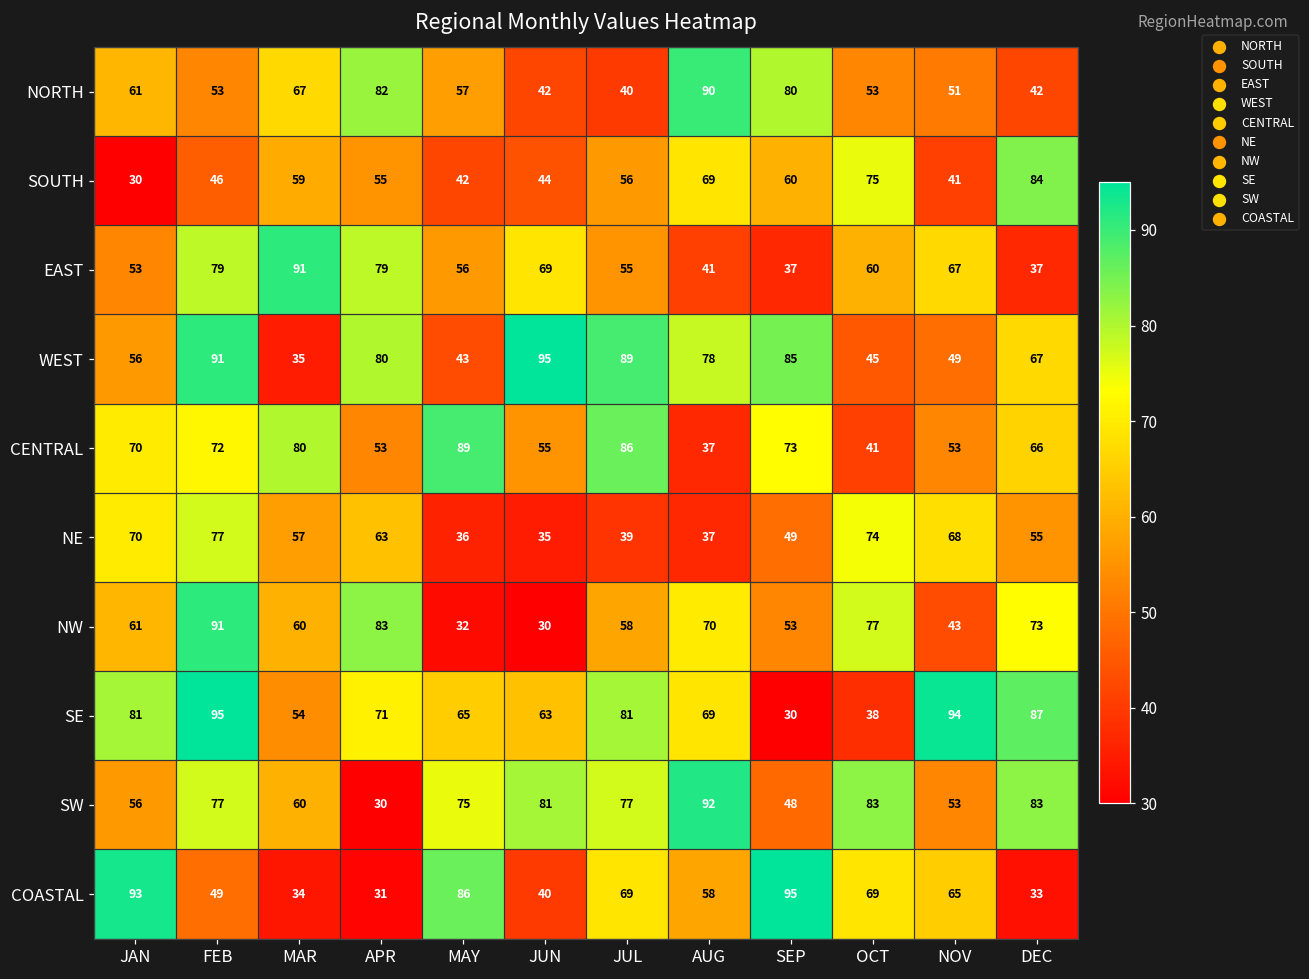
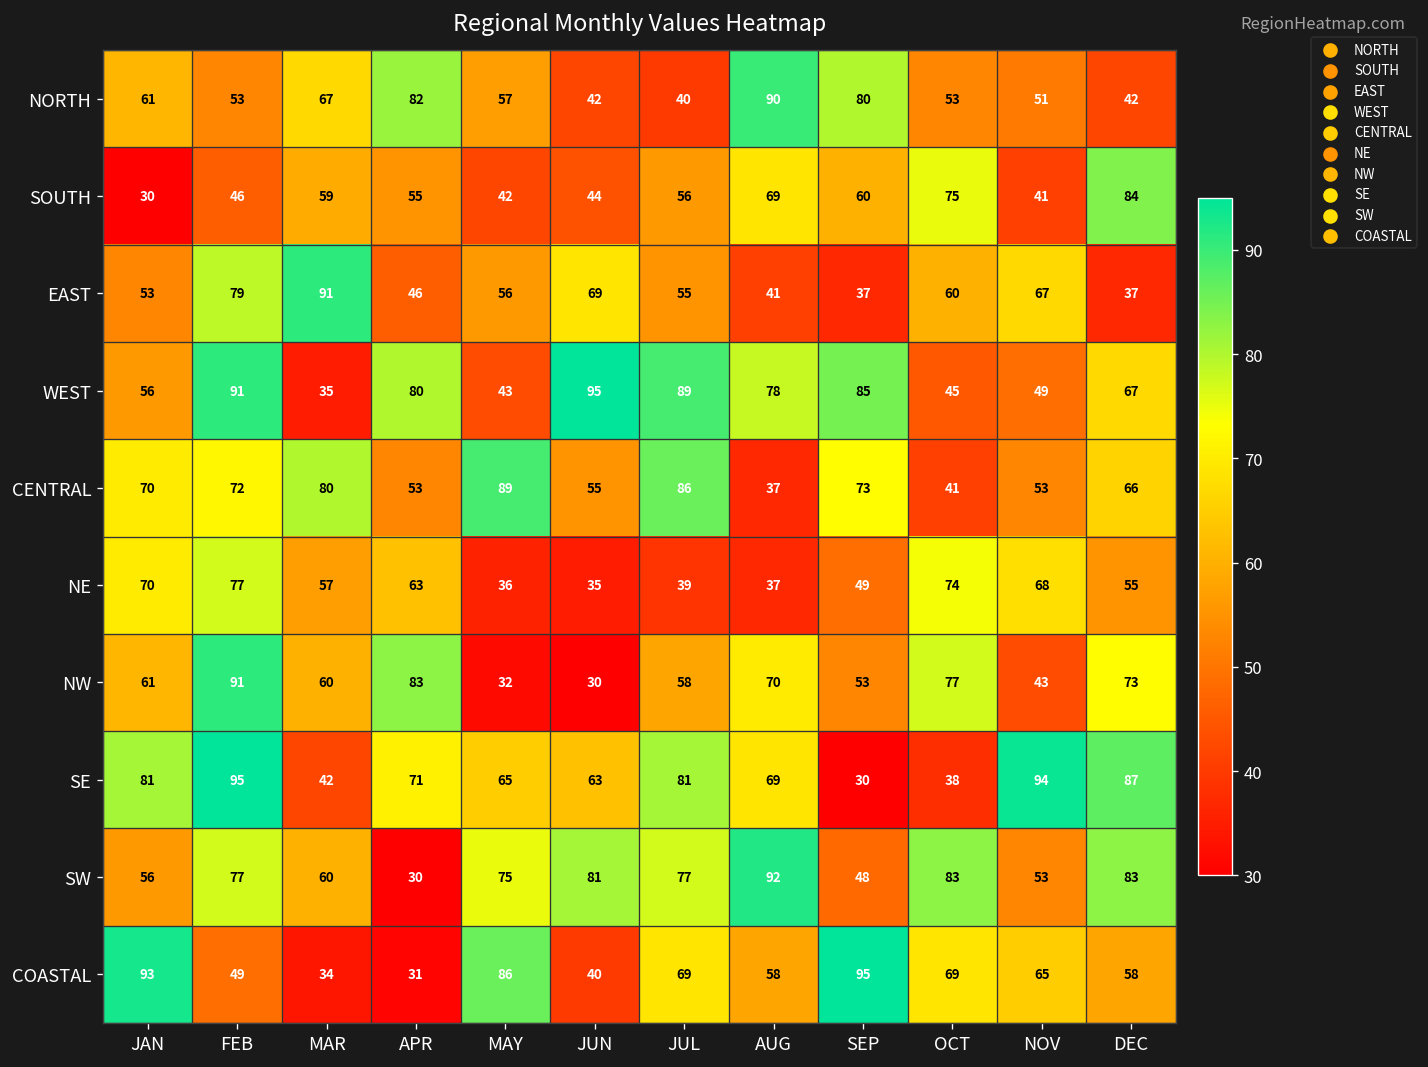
  {
    "NORTH": {
      "JAN": 61,
      "FEB": 53,
      "MAR": 67,
      "APR": 82,
      "MAY": 57,
      "JUN": 42,
      "JUL": 40,
      "AUG": 90,
      "SEP": 80,
      "OCT": 53,
      "NOV": 51,
      "DEC": 42
    },
    "SOUTH": {
      "JAN": 30,
      "FEB": 46,
      "MAR": 59,
      "APR": 55,
      "MAY": 42,
      "JUN": 44,
      "JUL": 56,
      "AUG": 69,
      "SEP": 60,
      "OCT": 75,
      "NOV": 41,
      "DEC": 84
    },
    "EAST": {
      "JAN": 53,
      "FEB": 79,
      "MAR": 91,
-     "APR": 79,
+     "APR": 46,
      "MAY": 56,
      "JUN": 69,
      "JUL": 55,
      "AUG": 41,
      "SEP": 37,
      "OCT": 60,
      "NOV": 67,
      "DEC": 37
    },
    "WEST": {
      "JAN": 56,
      "FEB": 91,
      "MAR": 35,
      "APR": 80,
      "MAY": 43,
      "JUN": 95,
      "JUL": 89,
      "AUG": 78,
      "SEP": 85,
      "OCT": 45,
      "NOV": 49,
      "DEC": 67
    },
    "CENTRAL": {
      "JAN": 70,
      "FEB": 72,
      "MAR": 80,
      "APR": 53,
      "MAY": 89,
      "JUN": 55,
      "JUL": 86,
      "AUG": 37,
      "SEP": 73,
      "OCT": 41,
      "NOV": 53,
      "DEC": 66
    },
    "NE": {
      "JAN": 70,
      "FEB": 77,
      "MAR": 57,
      "APR": 63,
      "MAY": 36,
      "JUN": 35,
      "JUL": 39,
      "AUG": 37,
      "SEP": 49,
      "OCT": 74,
      "NOV": 68,
      "DEC": 55
    },
    "NW": {
      "JAN": 61,
      "FEB": 91,
      "MAR": 60,
      "APR": 83,
      "MAY": 32,
      "JUN": 30,
      "JUL": 58,
      "AUG": 70,
      "SEP": 53,
      "OCT": 77,
      "NOV": 43,
      "DEC": 73
    },
    "SE": {
      "JAN": 81,
      "FEB": 95,
-     "MAR": 54,
+     "MAR": 42,
      "APR": 71,
      "MAY": 65,
      "JUN": 63,
      "JUL": 81,
      "AUG": 69,
      "SEP": 30,
      "OCT": 38,
      "NOV": 94,
      "DEC": 87
    },
    "SW": {
      "JAN": 56,
      "FEB": 77,
      "MAR": 60,
      "APR": 30,
      "MAY": 75,
      "JUN": 81,
      "JUL": 77,
      "AUG": 92,
      "SEP": 48,
      "OCT": 83,
      "NOV": 53,
      "DEC": 83
    },
    "COASTAL": {
      "JAN": 93,
      "FEB": 49,
      "MAR": 34,
      "APR": 31,
      "MAY": 86,
      "JUN": 40,
      "JUL": 69,
      "AUG": 58,
      "SEP": 95,
      "OCT": 69,
      "NOV": 65,
-     "DEC": 33
+     "DEC": 58
    }
  }
